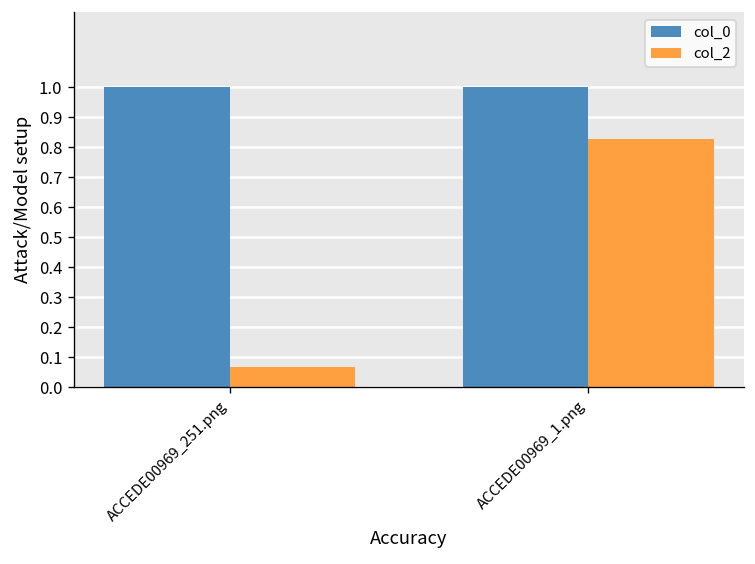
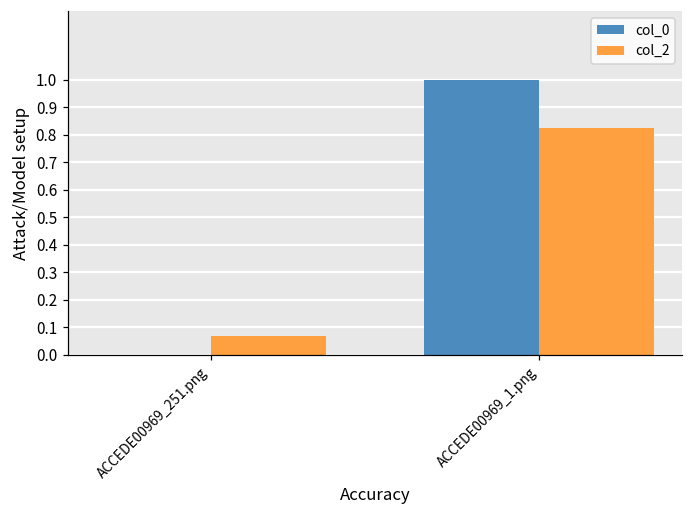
  {
    "col_0": {
-     "ACCEDE00969_251.png": 1,
+     "ACCEDE00969_251.png": 0,
      "ACCEDE00969_1.png": 1
    },
    "col_2": {
      "ACCEDE00969_251.png": 0.07,
      "ACCEDE00969_1.png": 0.83
    }
  }
